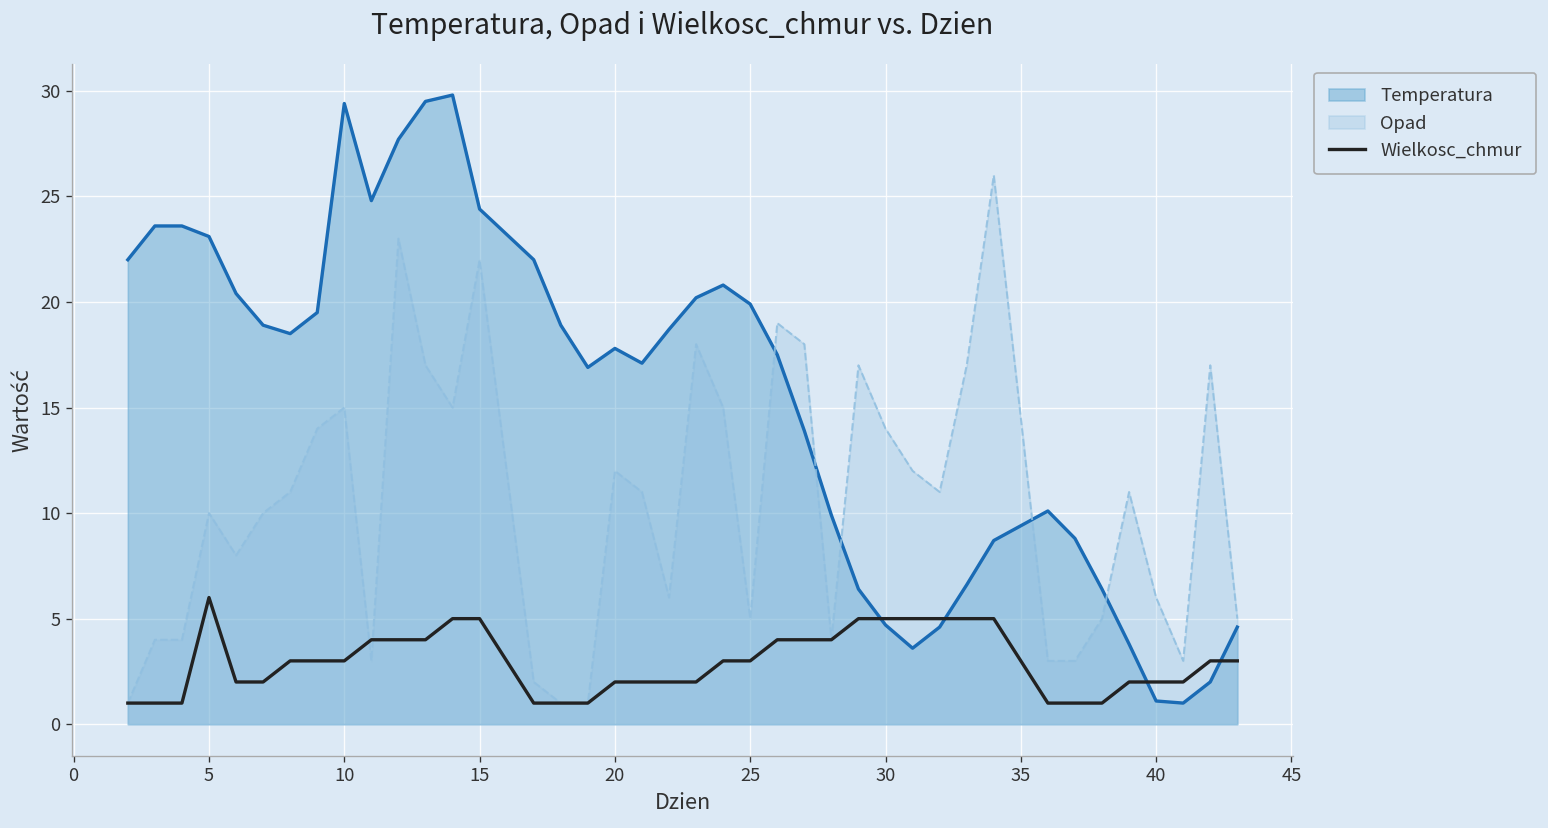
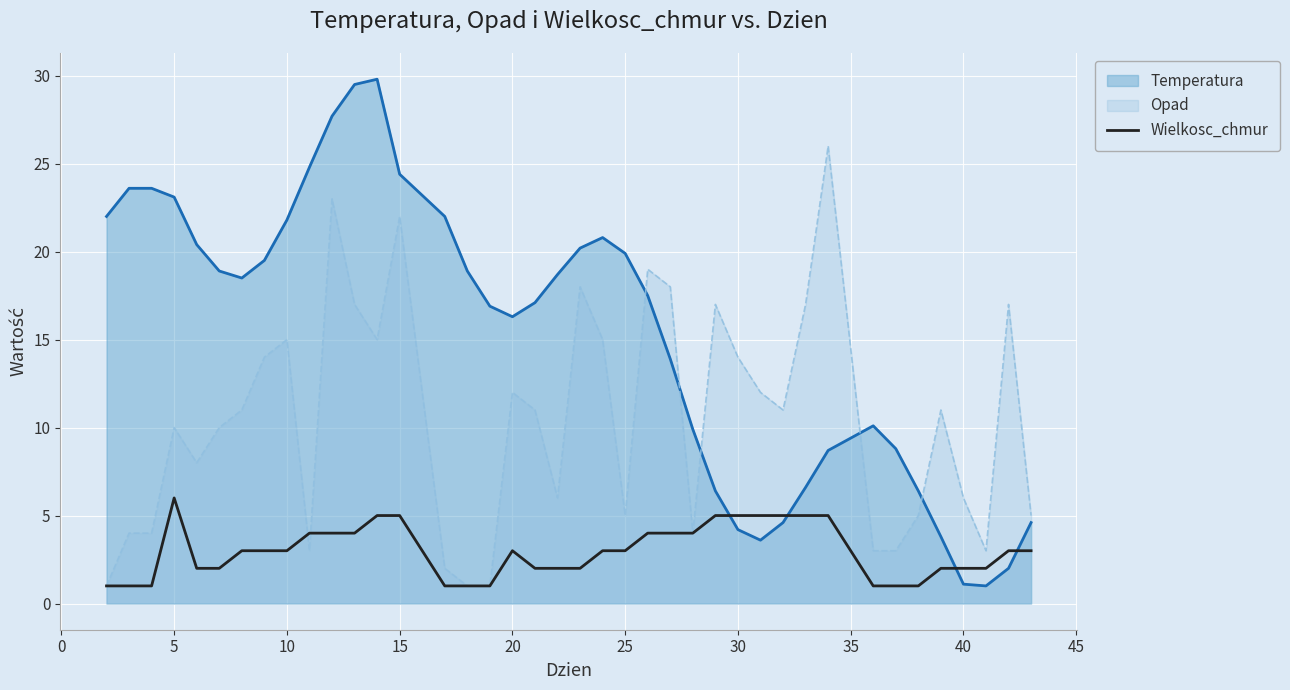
  {
    "Temperatura": {
      "5": 23.1,
-     "10": 29.4,
+     "10": 21.8,
      "15": 24.4,
-     "20": 17.8,
+     "20": 16.3,
      "25": 19.9,
-     "30": 4.7,
+     "30": 4.2,
      "40": 1.1
    },
    "Opad": {
      "5": 10.0,
      "10": 15.0,
      "15": 22.0,
      "20": 12.0,
      "25": 5.0,
      "30": 14.0,
      "40": 6.0
    },
    "Wielkosc_chmur": {
      "5": 6,
      "10": 3,
      "15": 5,
-     "20": 2,
+     "20": 3,
      "25": 3,
      "30": 5,
      "40": 2
    }
  }
